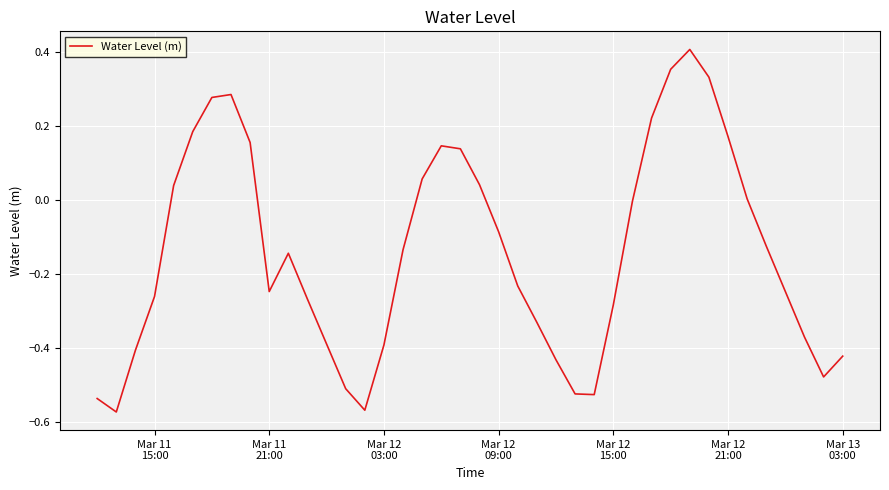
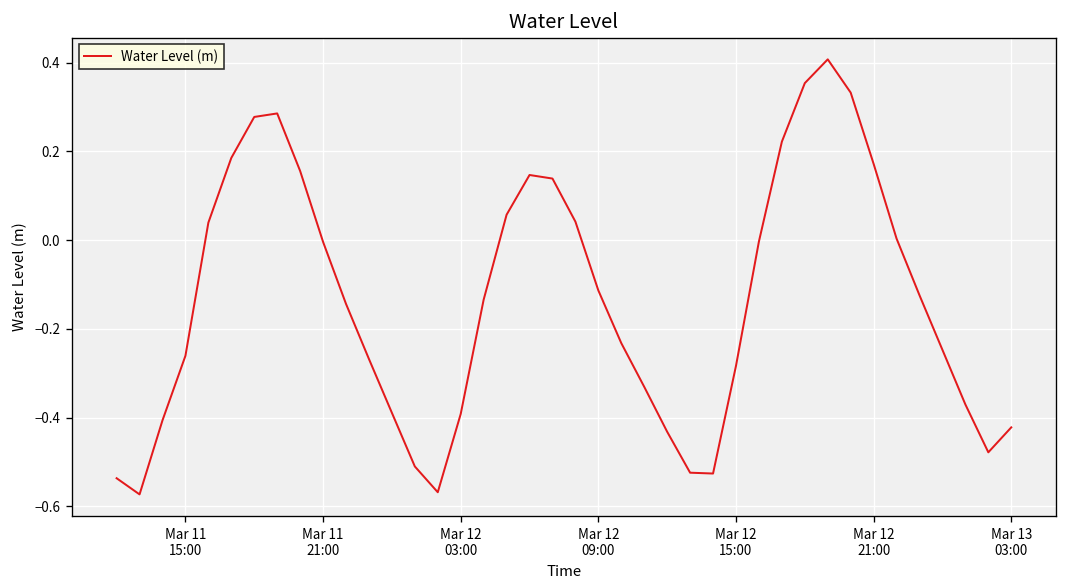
  {
    "Mar 11 15:00": -0.26,
-   "Mar 11 21:00": -0.25,
+   "Mar 11 21:00": 0.00,
    "Mar 12 03:00": -0.39,
-   "Mar 12 09:00": -0.09,
+   "Mar 12 09:00": -0.11,
    "Mar 12 15:00": -0.28,
    "Mar 12 21:00": 0.17,
    "Mar 13 03:00": -0.42
  }
